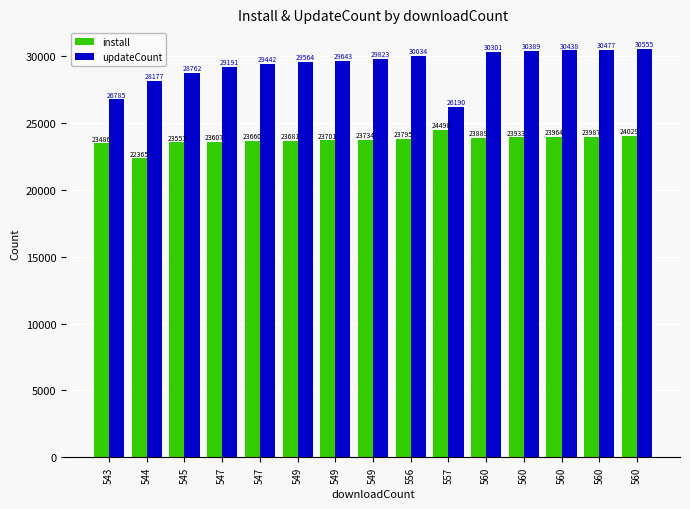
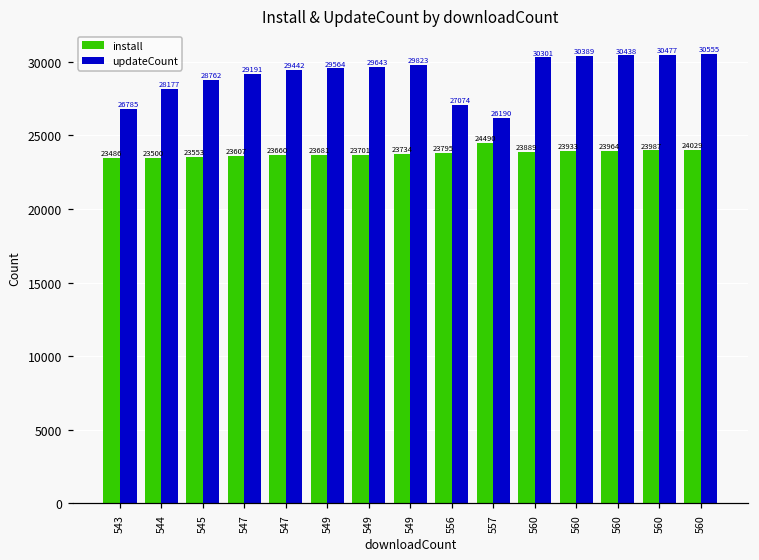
  {
    "install": {
      "543": 23486,
-     "544": 22365,
+     "544": 23500,
      "545": 23553,
      "556": 23795,
      "557": 24490
    },
    "updateCount": {
      "543": 26785,
      "544": 28177,
      "545": 28762,
-     "556": 30034,
+     "556": 27074,
      "557": 26190
    }
  }
